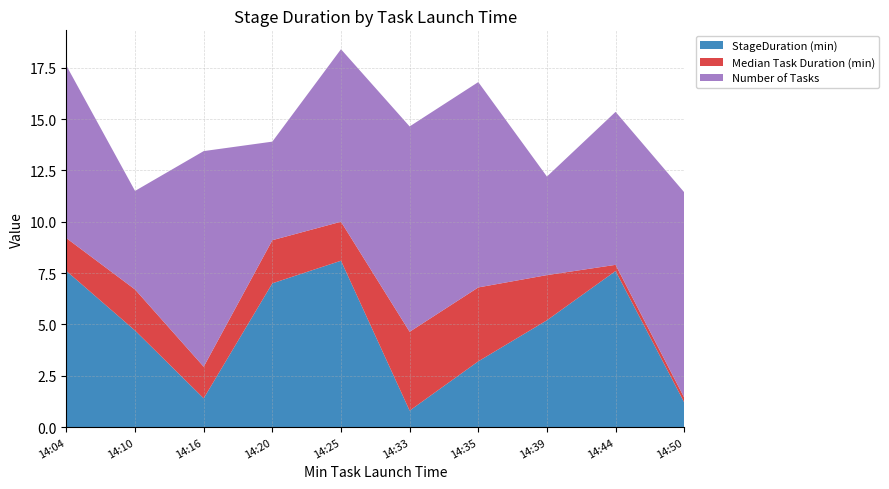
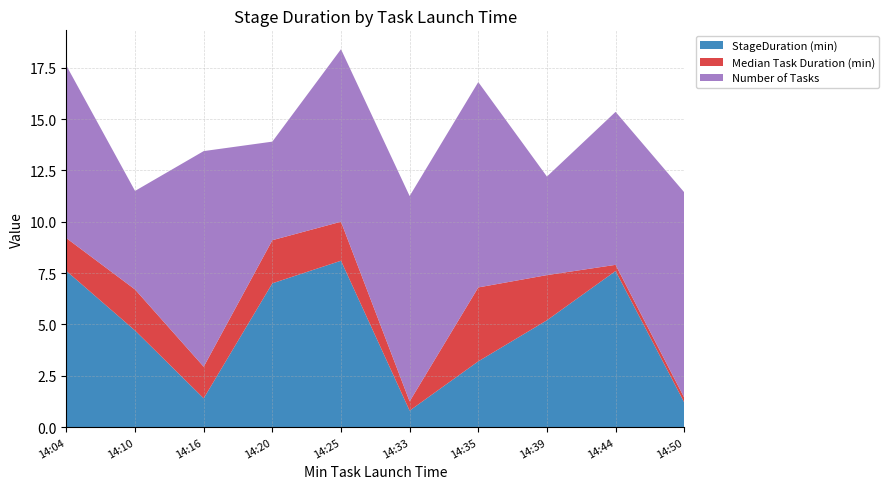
  {
    "StageDuration (min)": {
      "14:04": 7.6,
      "14:10": 4.7,
      "14:16": 1.4,
      "14:20": 7.0,
      "14:25": 8.1,
      "14:33": 0.8,
      "14:35": 3.2,
      "14:39": 5.2,
      "14:44": 7.6,
      "14:50": 1.2
    },
    "Median Task Duration (min)": {
      "14:04": 1.6,
      "14:10": 2.0,
      "14:16": 1.5,
      "14:20": 2.1,
      "14:25": 1.9,
-     "14:33": 3.8,
+     "14:33": 0.4,
      "14:35": 3.6,
      "14:39": 2.2,
      "14:44": 0.3,
      "14:50": 0.2
    },
    "Number of Tasks": {
      "14:04": 8.4,
      "14:10": 4.8,
      "14:16": 10.5,
      "14:20": 4.8,
      "14:25": 8.4,
      "14:33": 10.0,
      "14:35": 10.0,
      "14:39": 4.8,
      "14:44": 7.5,
      "14:50": 10.0
    }
  }
